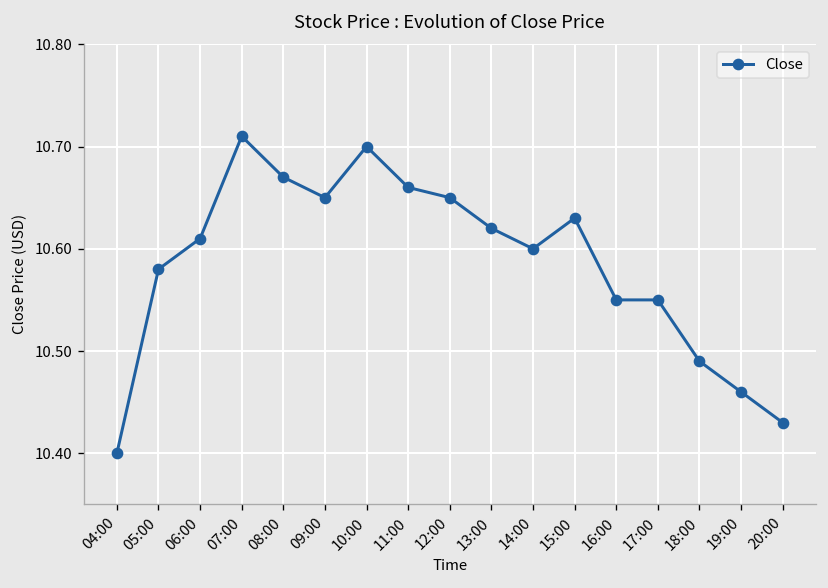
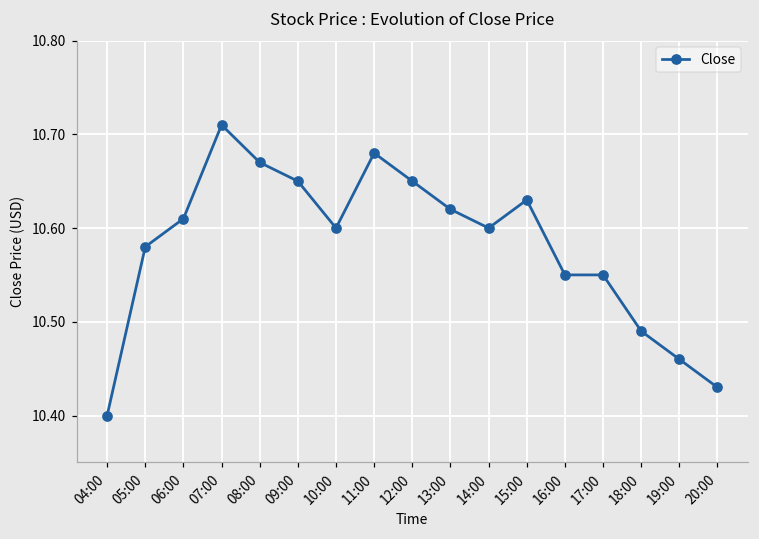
  {
    "04:00": 10.40,
    "05:00": 10.58,
    "06:00": 10.61,
    "07:00": 10.71,
    "08:00": 10.67,
    "09:00": 10.65,
-   "10:00": 10.7,
-   "11:00": 10.66,
+   "10:00": 10.6,
+   "11:00": 10.68,
    "12:00": 10.65,
    "13:00": 10.62,
    "14:00": 10.60,
    "15:00": 10.63,
    "16:00": 10.55,
    "17:00": 10.55,
    "18:00": 10.49,
    "19:00": 10.46,
    "20:00": 10.43
  }
